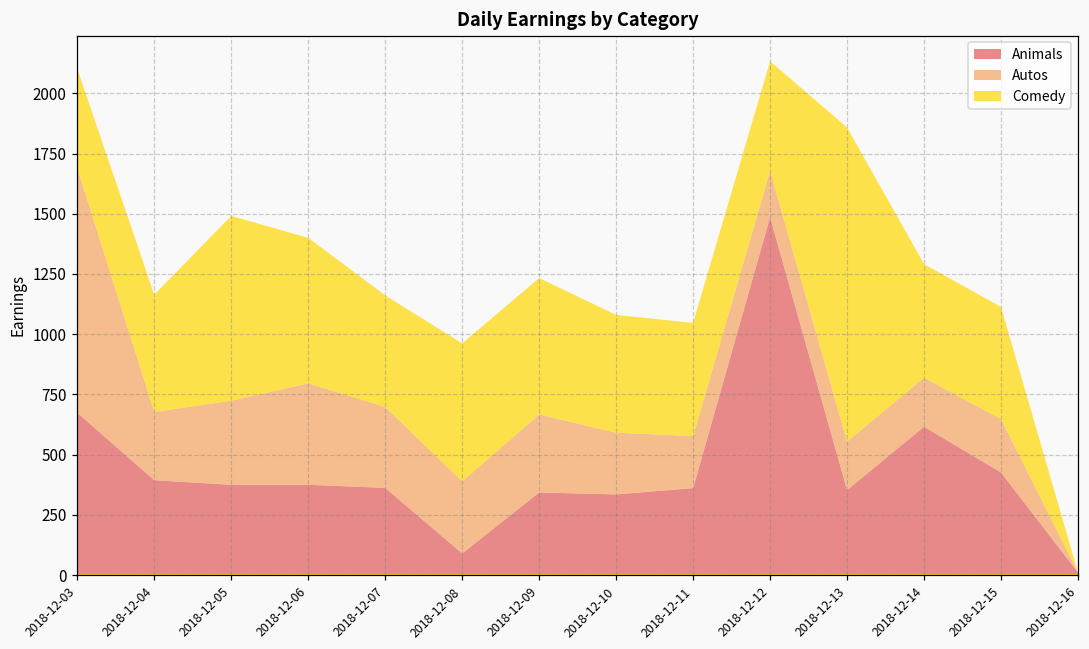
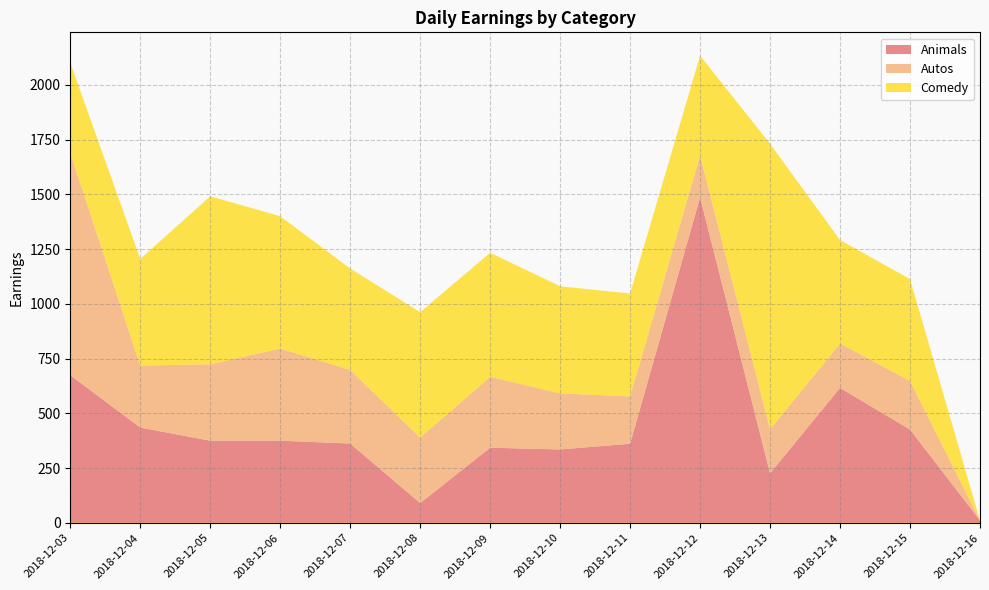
  {
    "Animals": {
      "2018-12-03": 670,
-     "2018-12-04": 390,
+     "2018-12-04": 440,
      "2018-12-05": 380,
      "2018-12-06": 380,
      "2018-12-07": 360,
      "2018-12-08": 90,
      "2018-12-09": 340,
      "2018-12-10": 340,
      "2018-12-11": 360,
      "2018-12-12": 1490,
-     "2018-12-13": 350,
+     "2018-12-13": 230,
      "2018-12-14": 620,
      "2018-12-15": 430
    },
    "Autos": {
      "2018-12-03": 1020,
      "2018-12-04": 280,
      "2018-12-05": 350,
      "2018-12-06": 420,
      "2018-12-07": 340,
      "2018-12-08": 300,
      "2018-12-09": 320,
      "2018-12-10": 260,
      "2018-12-11": 220,
      "2018-12-12": 190,
      "2018-12-13": 200,
      "2018-12-14": 200,
      "2018-12-15": 220
    }
  }
